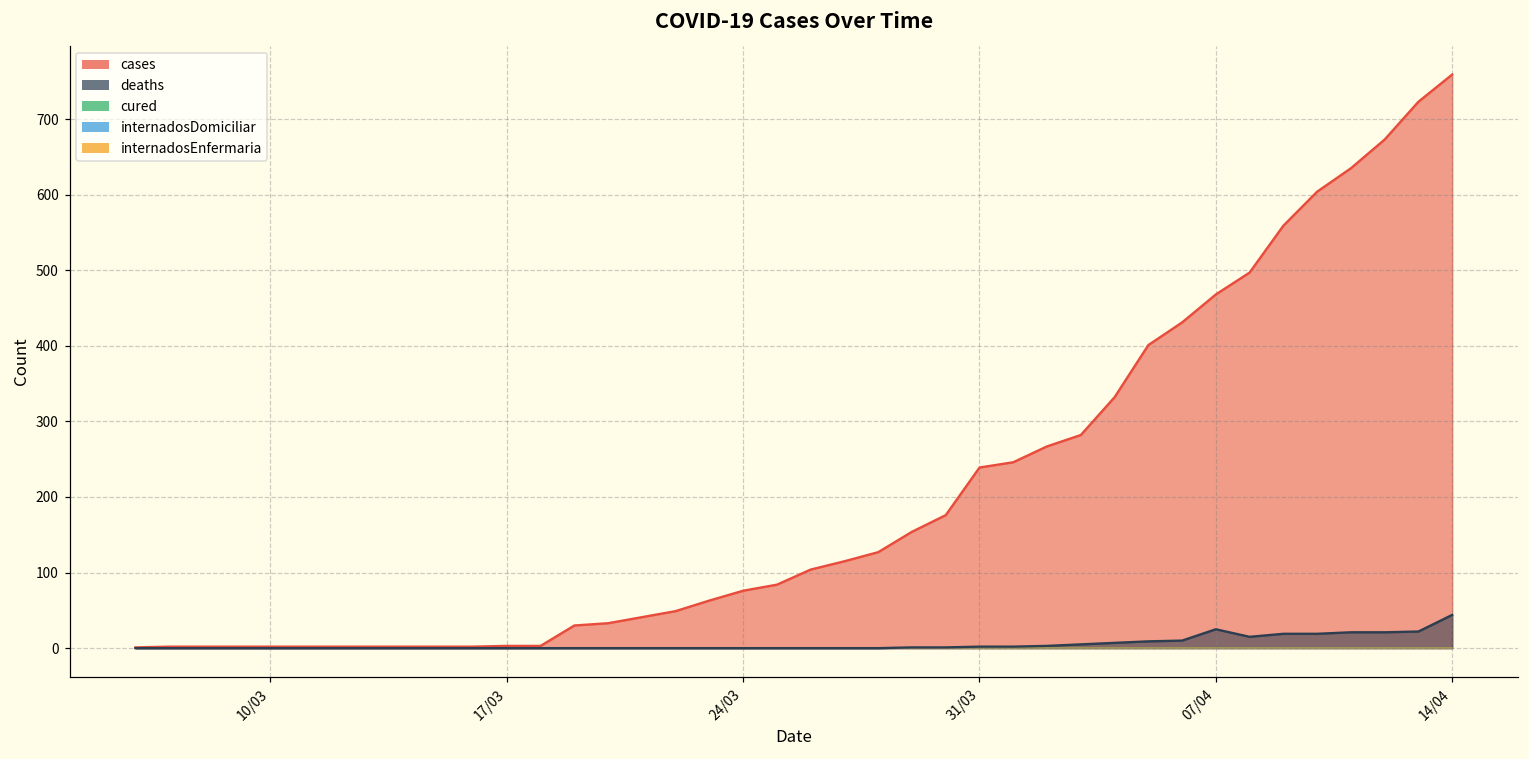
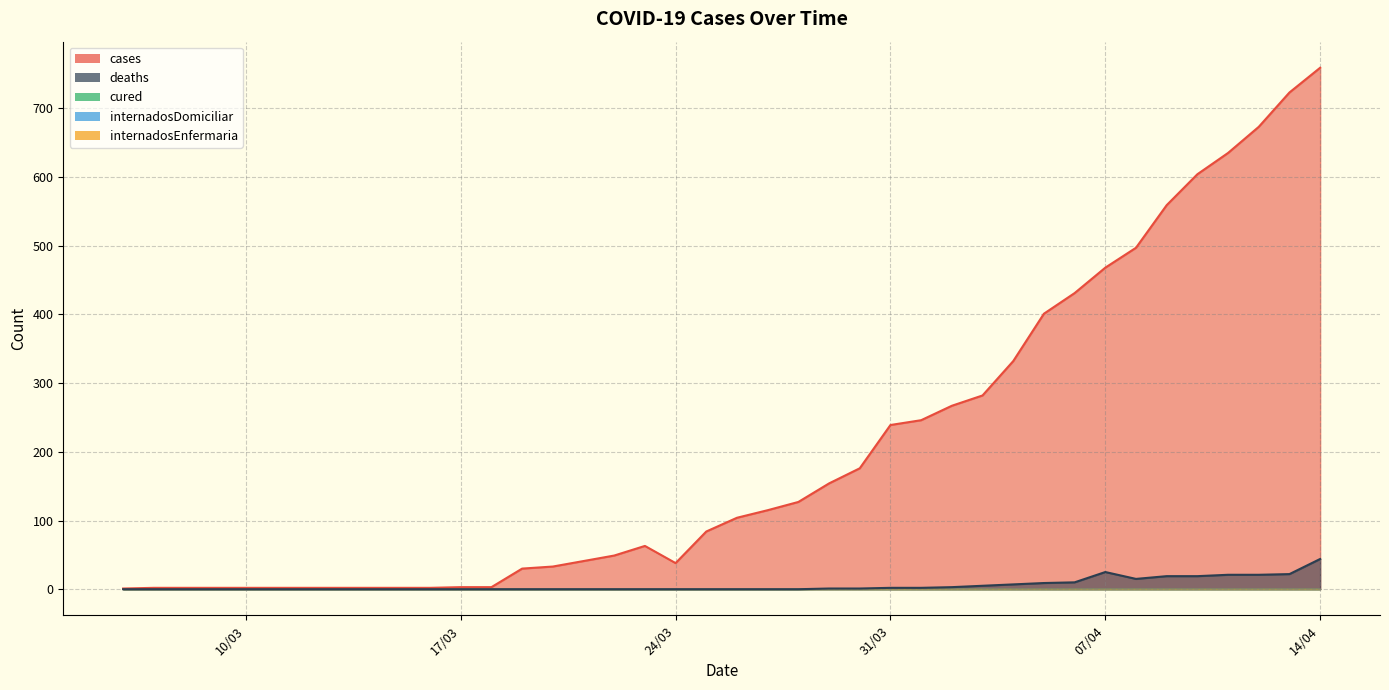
  {
    "cases": {
-     "24/03": 80,
+     "24/03": 40,
      "31/03": 240,
      "07/04": 470,
      "14/04": 760
    },
    "deaths": {
      "07/04": 30,
      "14/04": 40
    },
    "internadosEnfermaria": {
      "07/04": 0,
      "14/04": 0
    }
  }
